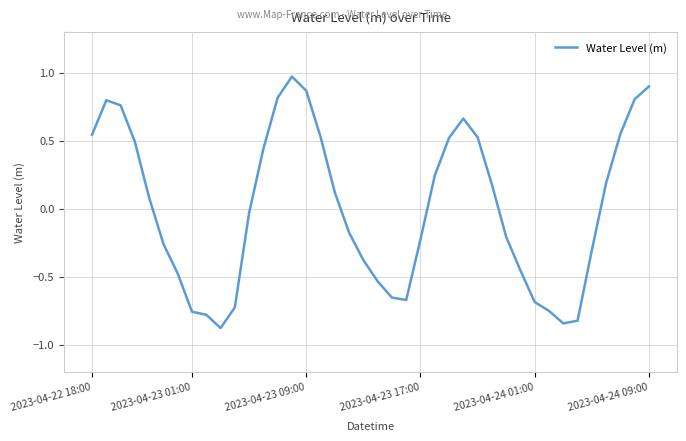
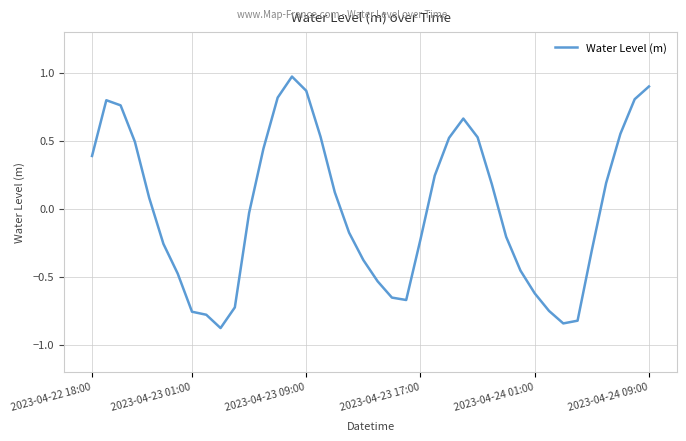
  {
-   "2023-04-22 18:00": 0.54,
+   "2023-04-22 18:00": 0.39,
    "2023-04-23 01:00": -0.76,
    "2023-04-23 09:00": 0.87,
    "2023-04-23 17:00": -0.22,
-   "2023-04-24 01:00": -0.69,
+   "2023-04-24 01:00": -0.62,
    "2023-04-24 09:00": 0.90
  }
